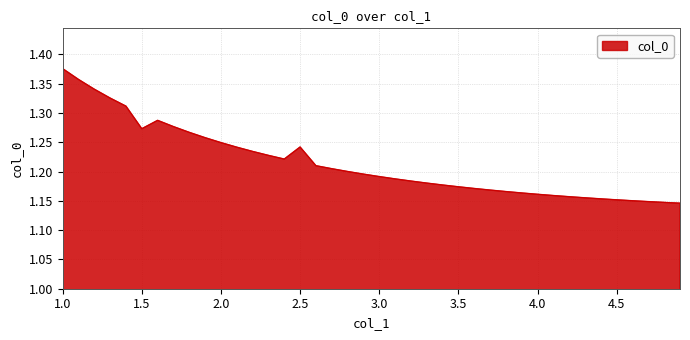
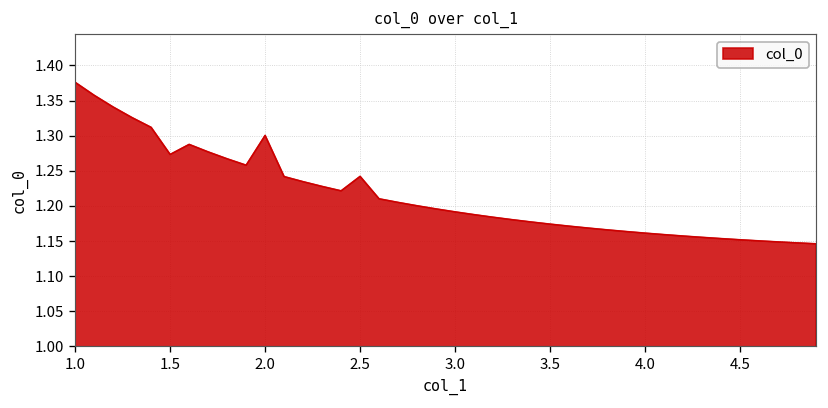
  {
    "1.0": 1.38,
    "1.5": 1.27,
-   "2.0": 1.25,
+   "2.0": 1.30,
    "2.5": 1.24,
    "3.0": 1.19,
    "3.5": 1.17,
    "4.0": 1.16,
    "4.5": 1.15
  }
